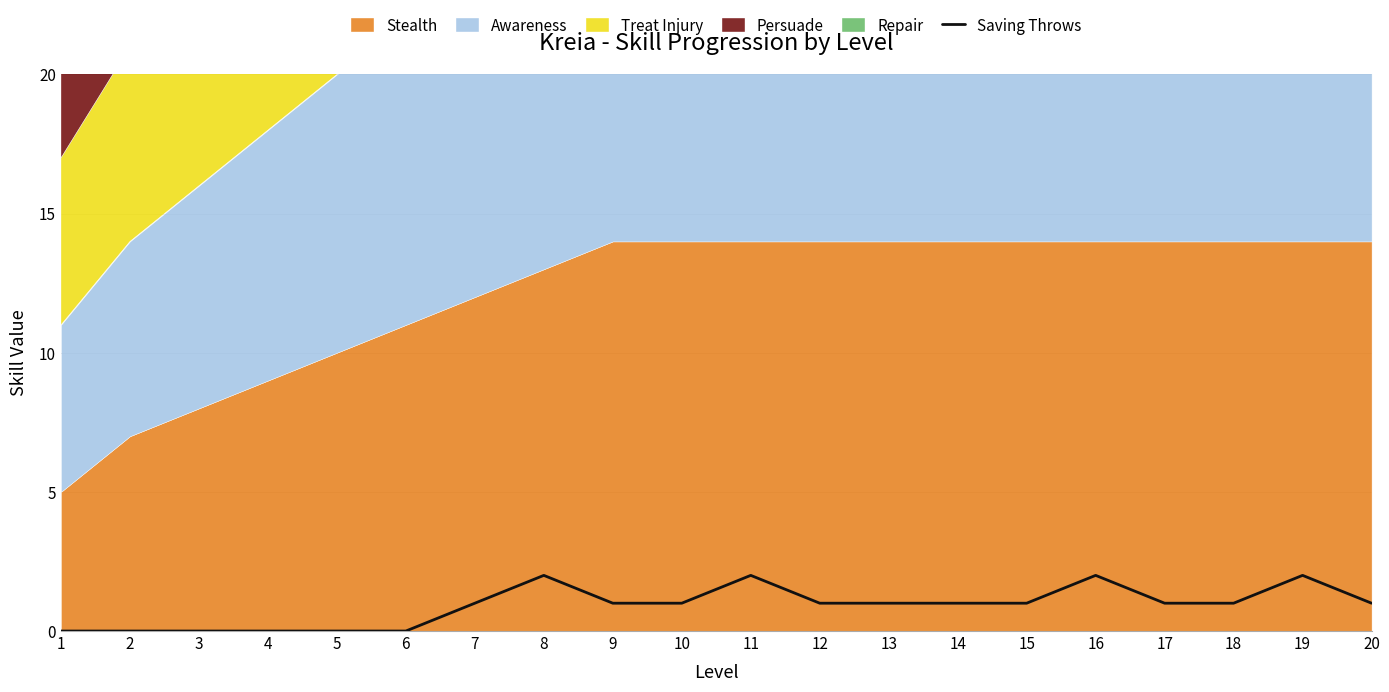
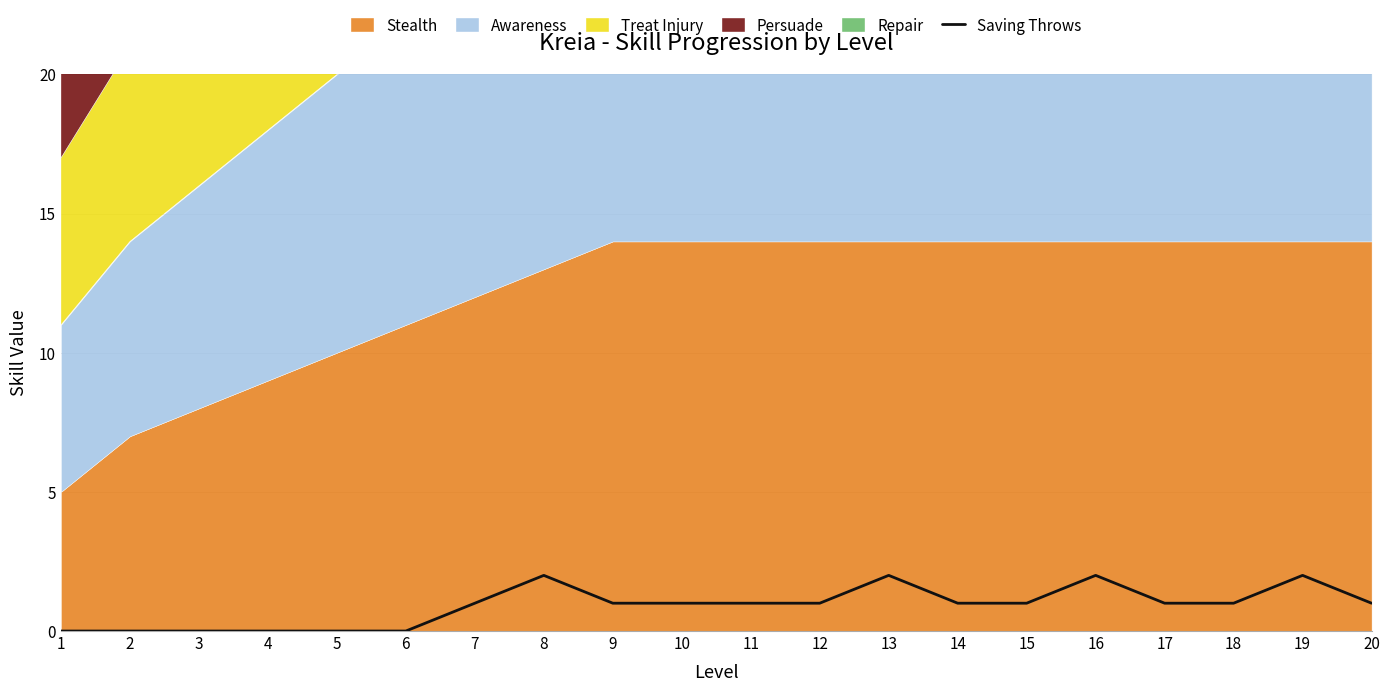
  {
    "Saving Throws": {
      "1": 0,
      "2": 0,
      "3": 0,
      "4": 0,
      "5": 0,
      "6": 0,
      "7": 1,
      "8": 2,
      "9": 1,
      "10": 1,
-     "11": 2,
+     "11": 1,
      "12": 1,
-     "13": 1,
+     "13": 2,
      "14": 1,
      "15": 1,
      "16": 2,
      "17": 1,
      "18": 1,
      "19": 2,
      "20": 1
    },
    "Stealth": {
      "1": 5,
      "2": 7,
      "3": 8,
      "4": 9,
      "5": 10,
      "6": 11,
      "7": 12,
      "8": 13,
      "9": 14,
      "10": 14,
      "11": 14,
      "12": 14,
      "13": 14,
      "14": 14,
      "15": 14,
      "16": 14,
      "17": 14,
      "18": 14,
      "19": 14,
      "20": 14
    },
    "Awareness": {
      "1": 6,
      "2": 7,
      "3": 8,
      "4": 9,
      "5": 10
    },
    "Treat Injury": {
      "1": 6
    }
  }
